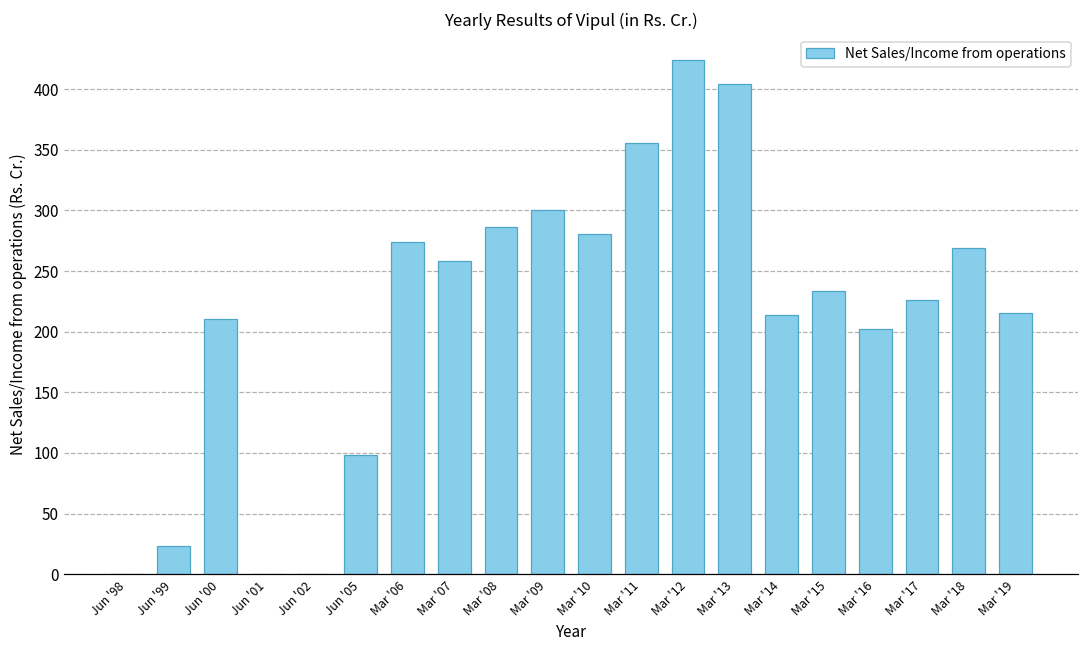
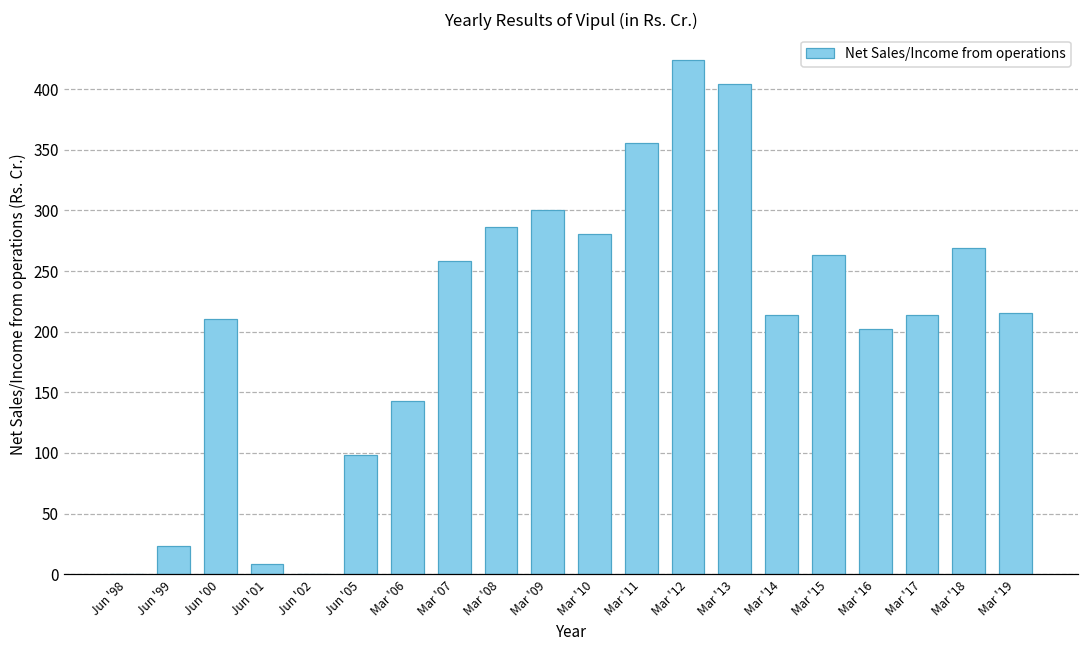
  {
    "Jun '99": 23,
    "Jun '00": 210,
-   "Jun '01": 0,
+   "Jun '01": 8,
    "Jun '05": 98,
-   "Mar '06": 274,
+   "Mar '06": 143,
    "Mar '07": 259,
    "Mar '08": 286,
    "Mar '09": 300,
    "Mar '10": 280,
    "Mar '11": 356,
    "Mar '12": 424,
    "Mar '13": 404,
    "Mar '14": 214,
-   "Mar '15": 234,
+   "Mar '15": 263,
    "Mar '16": 202,
-   "Mar '17": 226,
+   "Mar '17": 214,
    "Mar '18": 269,
    "Mar '19": 216
  }
